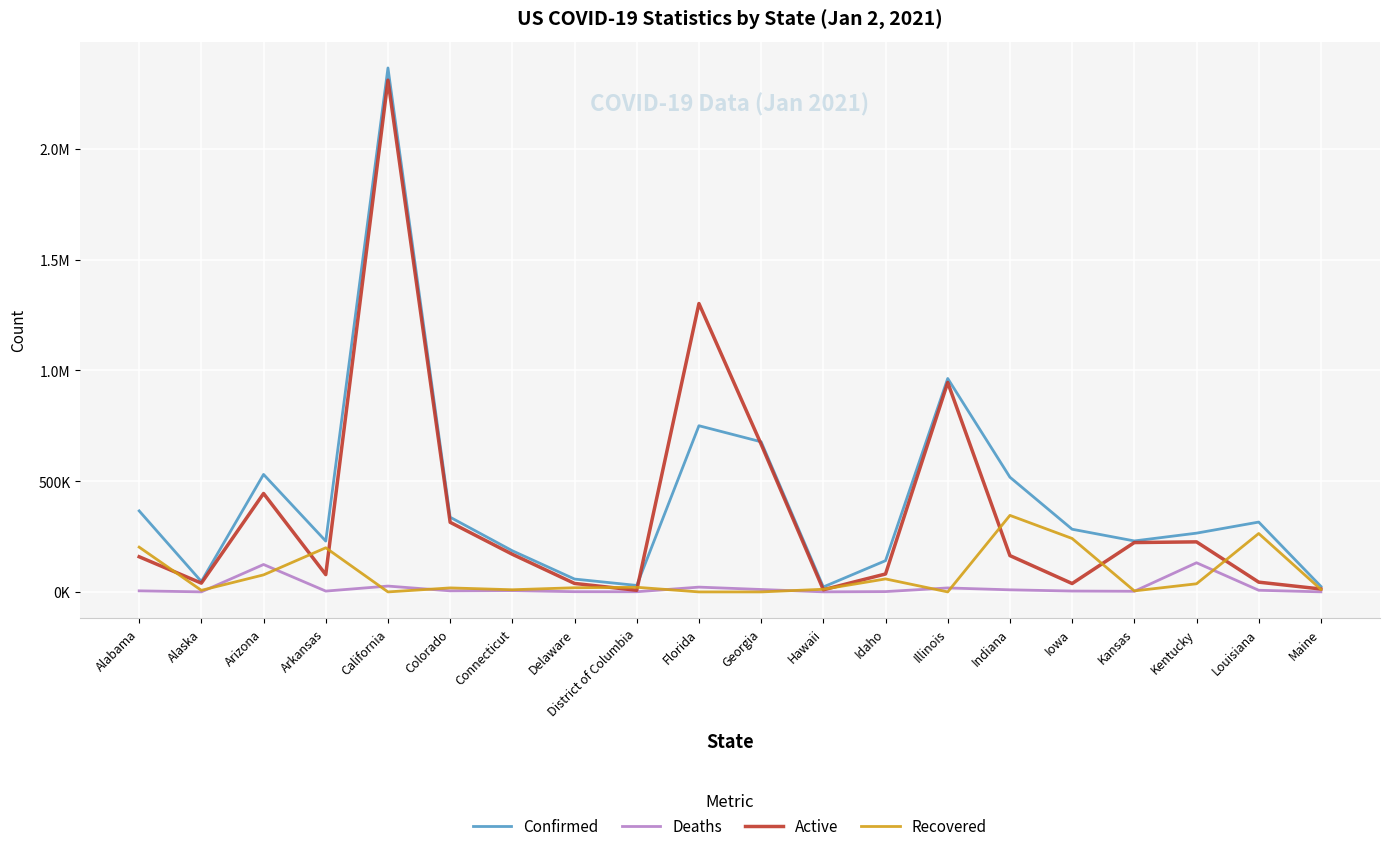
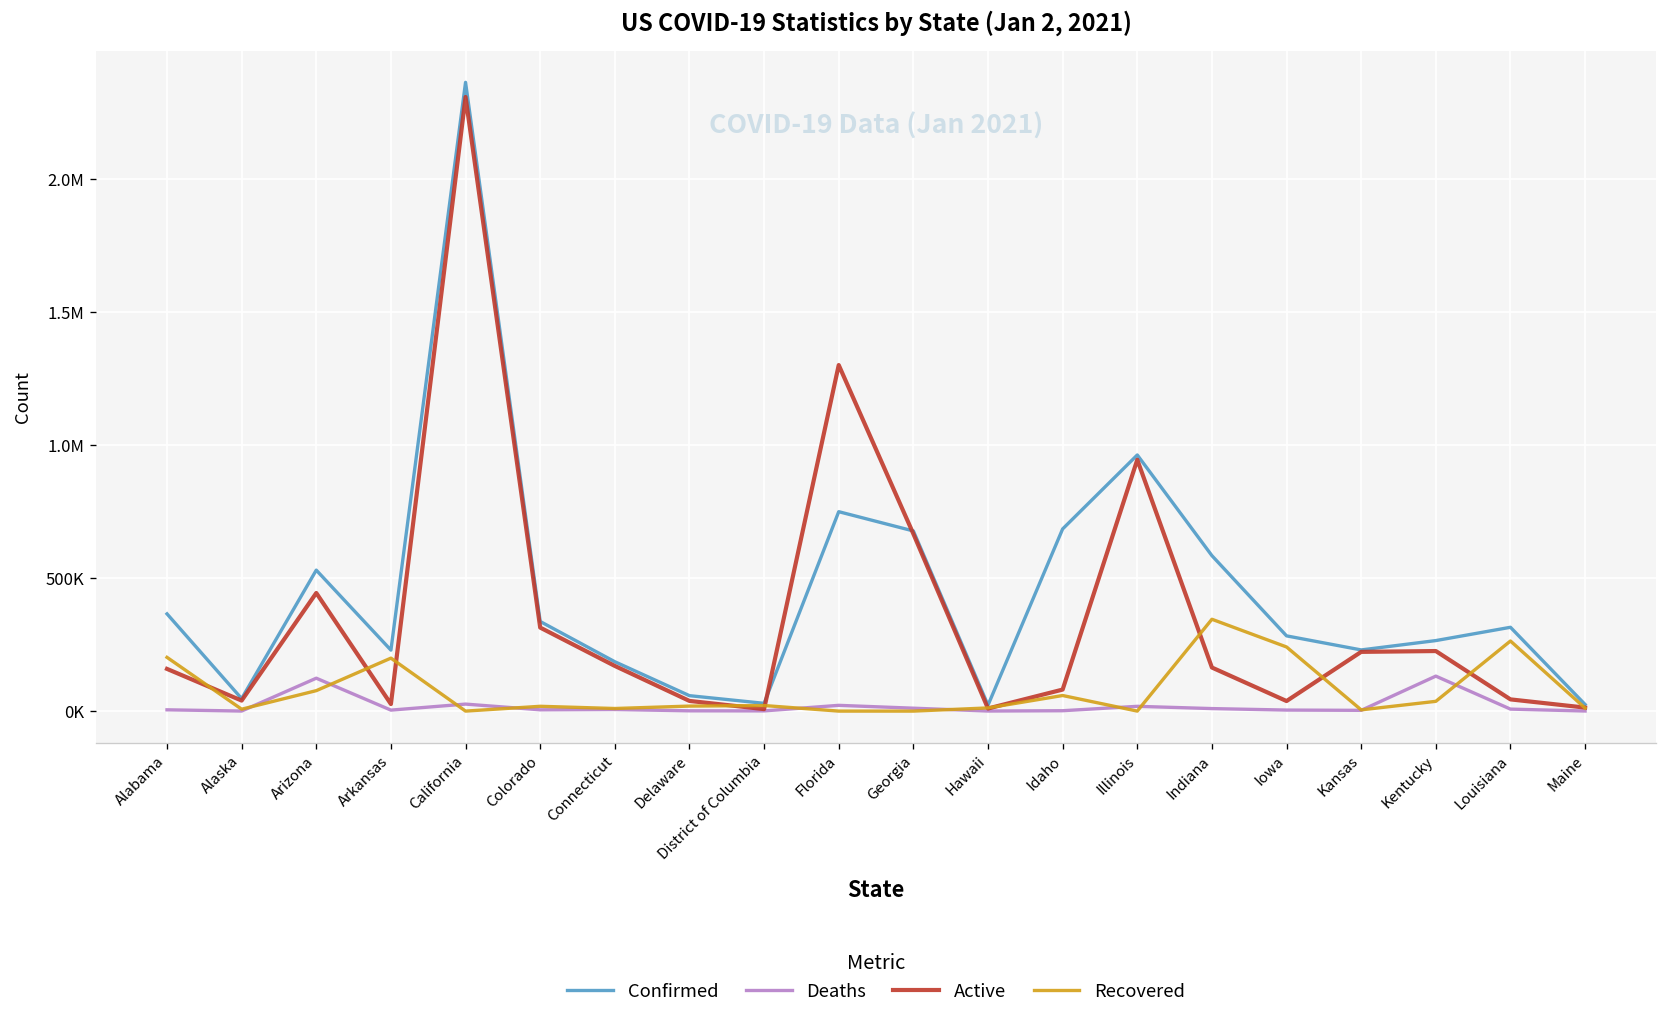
  {
    "Confirmed": {
      "Alabama": 370000,
      "Arizona": 530000,
      "Arkansas": 230000,
      "California": 2370000,
      "Colorado": 340000,
      "Connecticut": 190000,
      "Delaware": 60000,
      "Florida": 750000,
-     "Idaho": 140000,
+     "Idaho": 690000,
      "Illinois": 960000,
-     "Indiana": 520000,
+     "Indiana": 580000,
      "Iowa": 280000,
      "Kentucky": 270000,
      "Louisiana": 320000,
      "Maine": 20000
    },
    "Deaths": {
      "Alabama": 0,
      "Arizona": 120000,
      "Arkansas": 0,
      "California": 30000,
      "Colorado": 0,
      "Delaware": 0,
      "Florida": 20000,
      "Idaho": 0,
      "Illinois": 20000,
      "Indiana": 10000,
      "Iowa": 0,
      "Kentucky": 130000,
      "Louisiana": 10000
    },
    "Active": {
      "Alabama": 160000,
      "Arizona": 440000,
-     "Arkansas": 80000,
+     "Arkansas": 30000,
      "California": 2310000,
      "Colorado": 310000,
      "Connecticut": 170000,
      "Delaware": 40000,
      "Florida": 1300000,
      "Idaho": 80000,
      "Illinois": 950000,
      "Indiana": 160000,
      "Iowa": 40000,
      "Kentucky": 230000,
      "Louisiana": 40000
    },
    "Recovered": {
      "Alabama": 200000,
      "Arizona": 80000,
      "Arkansas": 200000,
      "California": 0,
      "Colorado": 20000,
      "Delaware": 20000,
      "Florida": 0,
      "Idaho": 60000,
      "Illinois": 0,
      "Indiana": 350000,
      "Iowa": 240000,
      "Kentucky": 40000,
      "Louisiana": 260000
    }
  }
